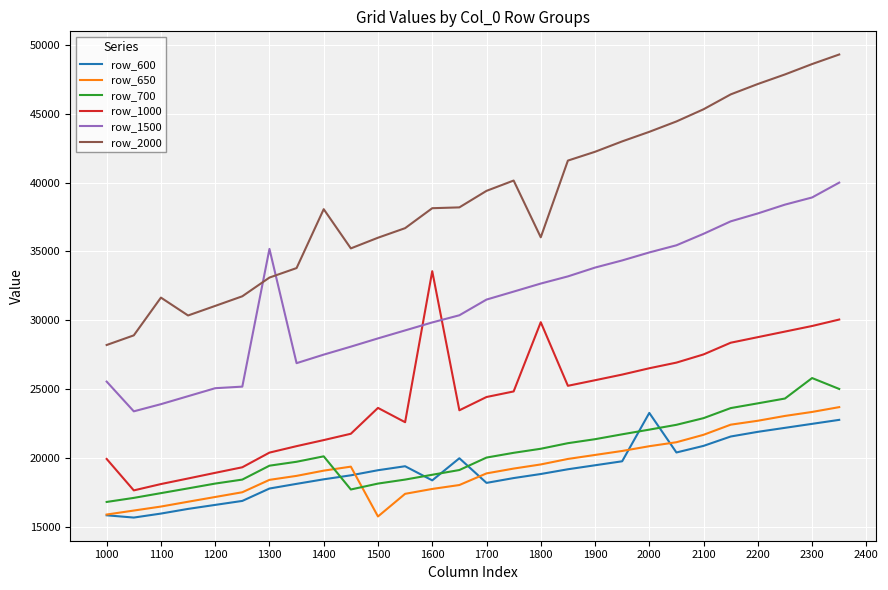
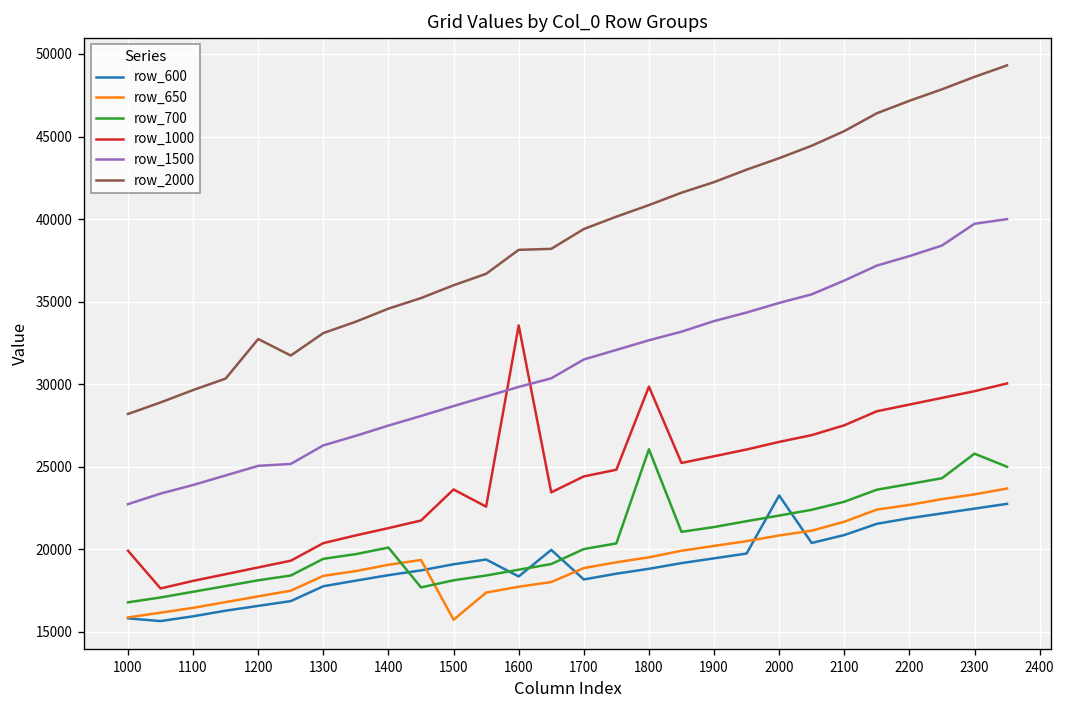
  {
    "row_600": {
      "1100": 16000,
      "1200": 16600,
      "1300": 17800,
      "1400": 18400,
      "1500": 19100,
      "1600": 18400,
      "1700": 18200,
      "1800": 18800,
      "1900": 19500,
      "2000": 23300,
      "2100": 20900,
      "2200": 21900,
      "2300": 22500
    },
    "row_650": {
      "1100": 16500,
      "1200": 17200,
      "1300": 18400,
      "1400": 19100,
      "1500": 15700,
      "1600": 17700,
      "1700": 18900,
      "1800": 19500,
      "1900": 20200,
      "2000": 20800,
      "2100": 21700,
      "2200": 22700,
      "2300": 23300
    },
    "row_700": {
      "1000": 16800,
      "1100": 17400,
      "1200": 18100,
      "1300": 19400,
      "1400": 20100,
      "1500": 18100,
      "1600": 18800,
      "1700": 20000,
-     "1800": 20700,
+     "1800": 26100,
      "1900": 21400,
      "2000": 22100,
      "2100": 22900,
      "2200": 24000,
      "2300": 25800
    },
    "row_1000": {
      "1000": 19900,
      "1100": 18100,
      "1200": 18900,
      "1300": 20400,
      "1400": 21300,
      "1500": 23600,
      "1600": 33600,
      "1700": 24400,
      "1800": 29900,
      "1900": 25600,
      "2000": 26500,
      "2100": 27500,
      "2200": 28800,
      "2300": 29600
    },
    "row_1500": {
-     "1000": 25500,
+     "1000": 22700,
      "1100": 23900,
      "1200": 25100,
-     "1300": 35200,
+     "1300": 26300,
      "1400": 27500,
      "1500": 28700,
      "1600": 29800,
      "1700": 31500,
      "1800": 32700,
      "1900": 33800,
      "2000": 34900,
      "2100": 36300,
      "2200": 37800,
-     "2300": 38900
+     "2300": 39700
    },
    "row_2000": {
      "1000": 28200,
-     "1100": 31600,
-     "1200": 31000,
+     "1100": 29700,
+     "1200": 32700,
      "1300": 33100,
-     "1400": 38100,
+     "1400": 34600,
      "1500": 36000,
      "1600": 38100,
      "1700": 39400,
-     "1800": 36000,
+     "1800": 40900,
      "1900": 42200,
      "2000": 43700,
      "2100": 45300,
      "2200": 47200,
      "2300": 48600
    }
  }
